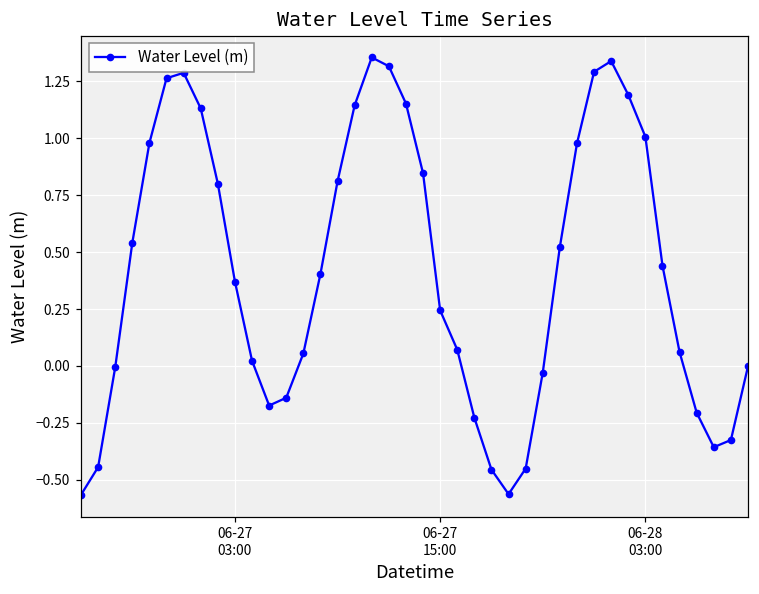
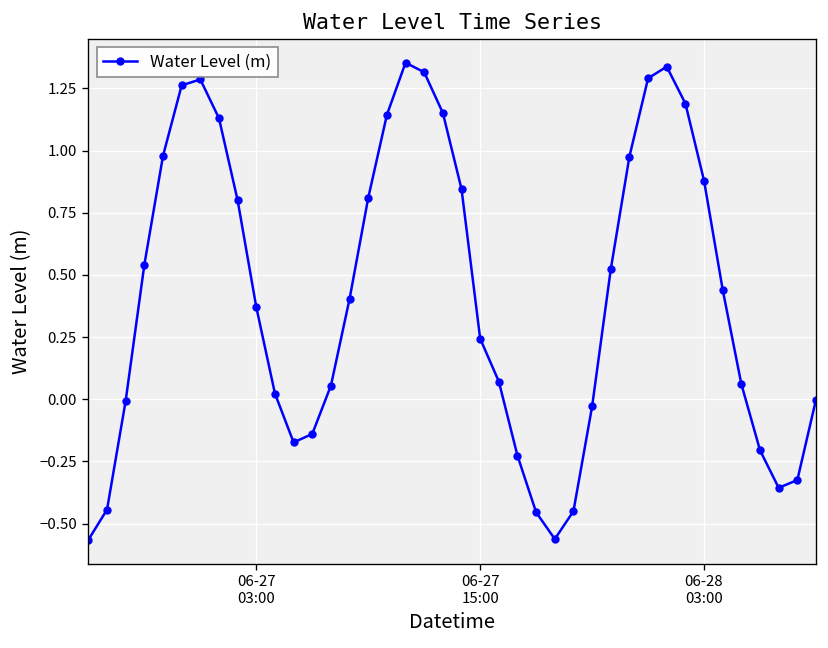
  {
    "06-27 03:00": 0.37,
    "06-27 15:00": 0.24,
-   "06-28 03:00": 1.01
+   "06-28 03:00": 0.88
  }
